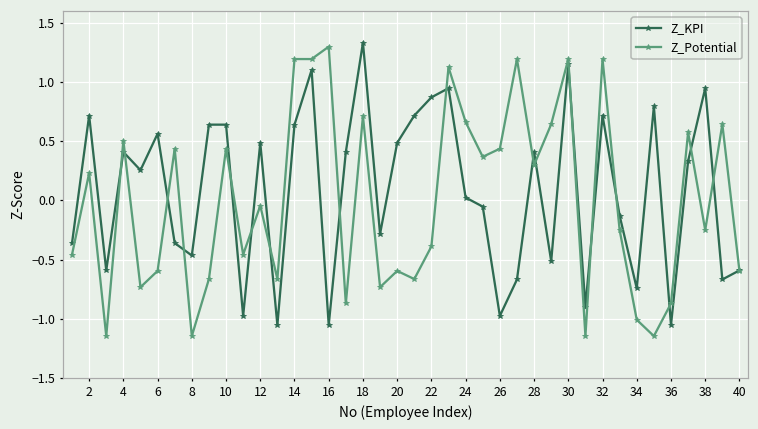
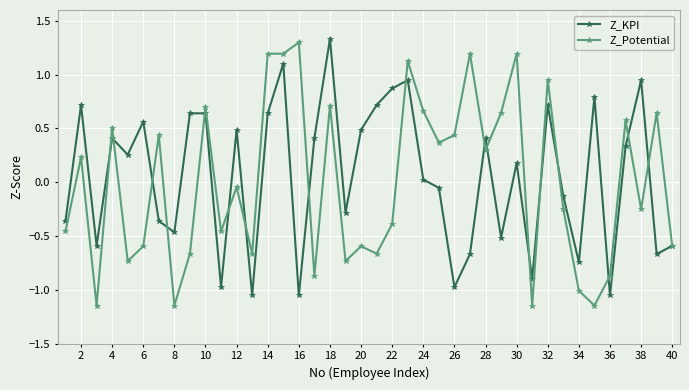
  {
    "Z_KPI": {
      "2": 0.72,
      "4": 0.41,
      "6": 0.56,
      "8": -0.47,
      "10": 0.64,
      "12": 0.49,
      "14": 0.64,
      "16": -1.05,
      "18": 1.33,
      "20": 0.49,
      "22": 0.87,
      "24": 0.02,
      "26": -0.98,
      "28": 0.41,
-     "30": 1.15,
+     "30": 0.18,
      "32": 0.72,
      "34": -0.74,
      "36": -1.05,
      "38": 0.95
    },
    "Z_Potential": {
      "2": 0.23,
      "4": 0.51,
      "6": -0.60,
      "8": -1.15,
-     "10": 0.44,
+     "10": 0.70,
      "12": -0.05,
      "14": 1.19,
      "16": 1.30,
      "18": 0.71,
      "20": -0.60,
      "22": -0.39,
      "24": 0.66,
      "26": 0.44,
      "28": 0.30,
      "30": 1.19,
-     "32": 1.19,
+     "32": 0.95,
      "34": -1.01,
      "36": -0.87,
      "38": -0.25
    }
  }
